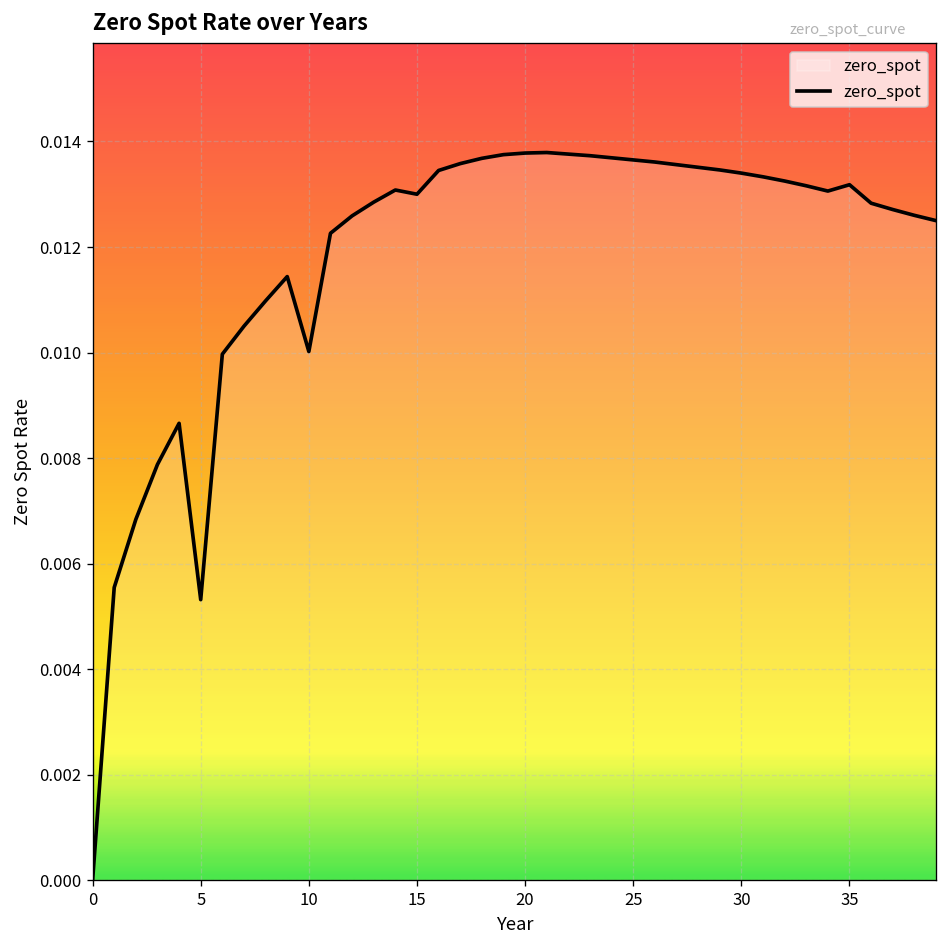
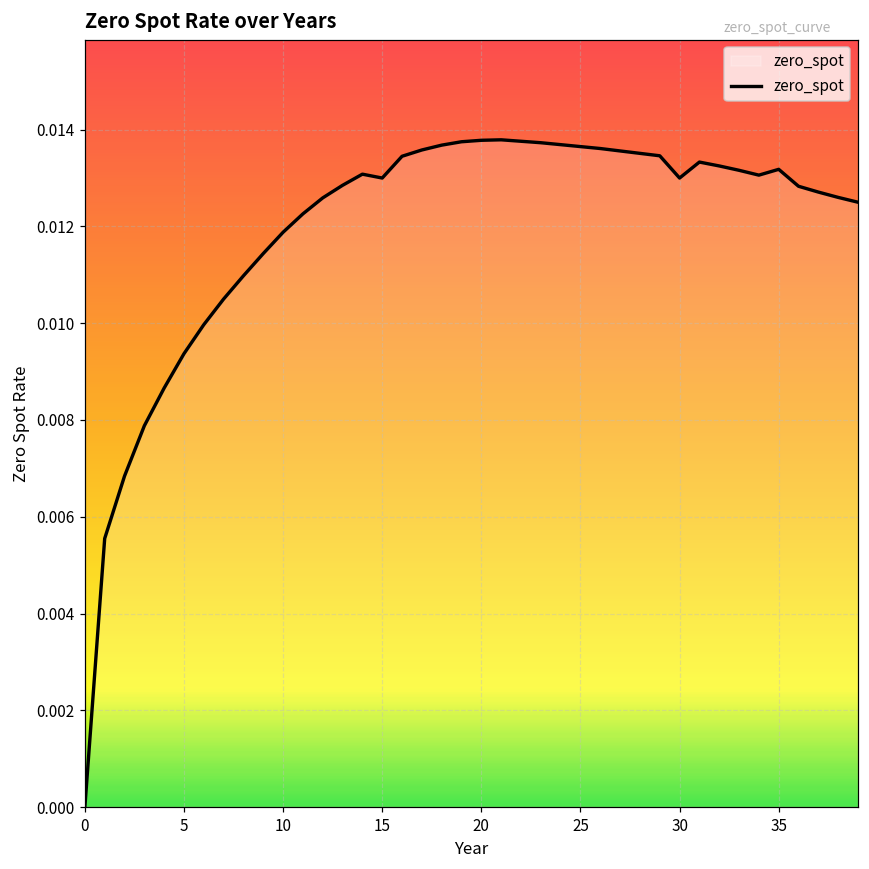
  {
    "0": 0.0000,
-   "5": 0.0053,
-   "10": 0.0100,
+   "5": 0.0094,
+   "10": 0.0119,
    "15": 0.0130,
    "20": 0.0138,
    "25": 0.0137,
-   "30": 0.0134,
+   "30": 0.0130,
    "35": 0.0132
  }
